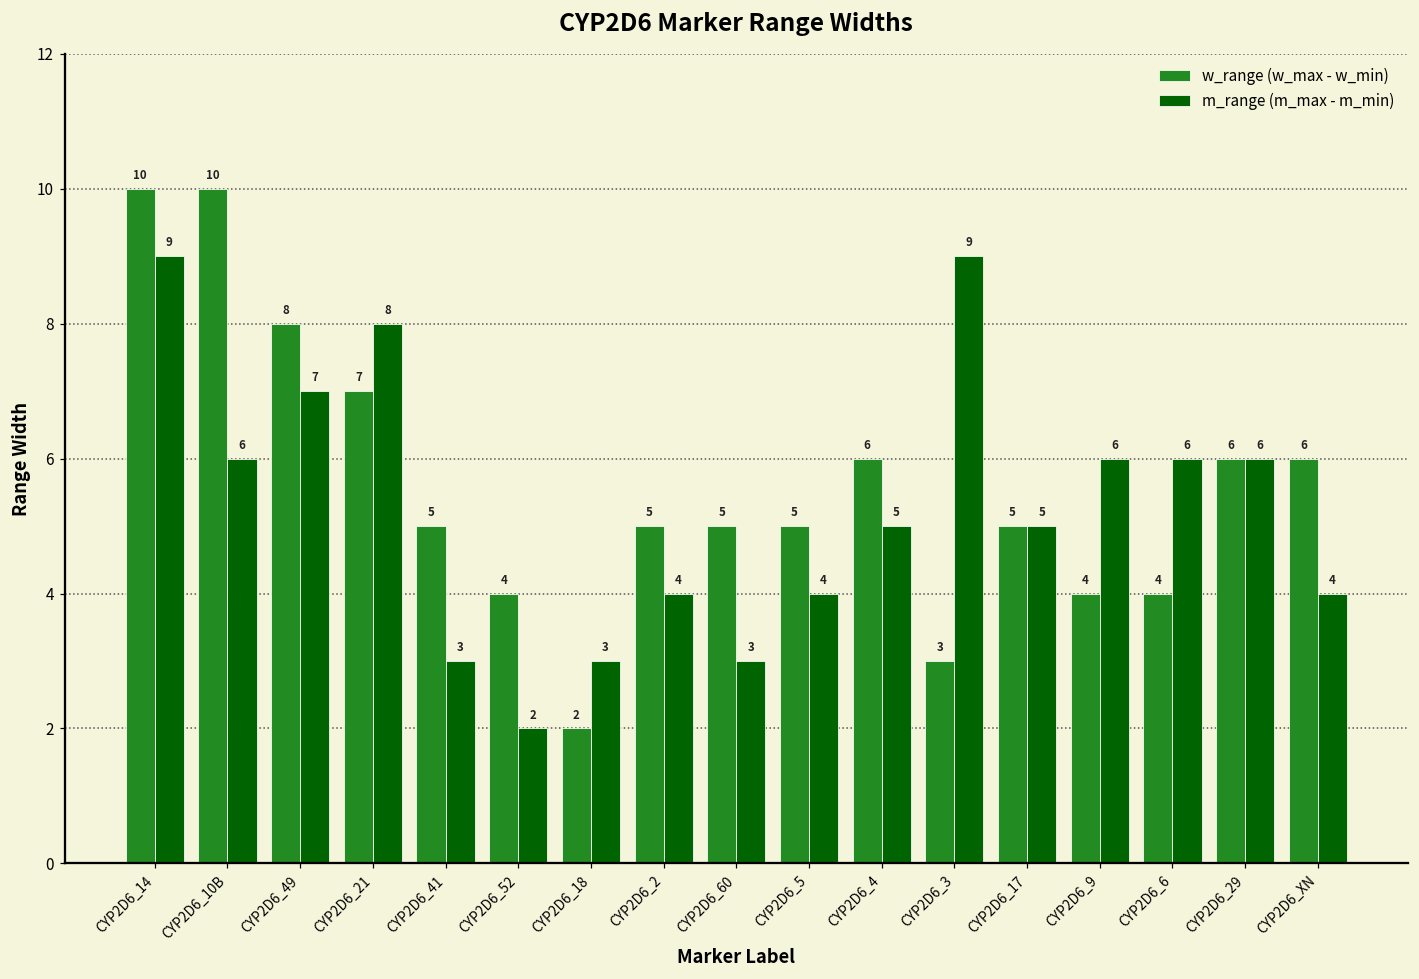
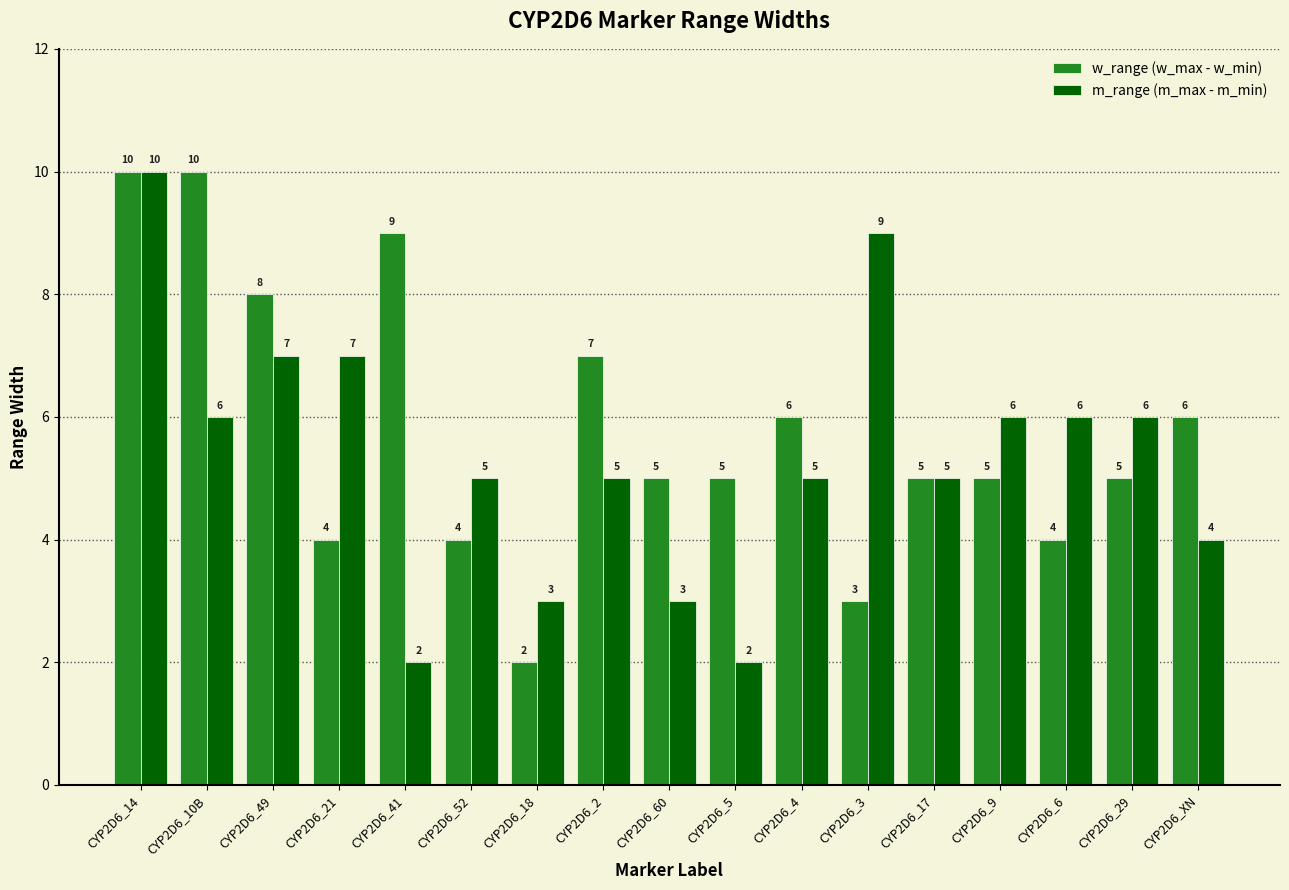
  {
    "w_range (w_max - w_min)": {
      "CYP2D6_14": 10,
      "CYP2D6_10B": 10,
      "CYP2D6_49": 8,
-     "CYP2D6_21": 7,
-     "CYP2D6_41": 5,
+     "CYP2D6_21": 4,
+     "CYP2D6_41": 9,
      "CYP2D6_52": 4,
      "CYP2D6_18": 2,
-     "CYP2D6_2": 5,
+     "CYP2D6_2": 7,
      "CYP2D6_60": 5,
      "CYP2D6_5": 5,
      "CYP2D6_4": 6,
      "CYP2D6_3": 3,
      "CYP2D6_17": 5,
-     "CYP2D6_9": 4,
+     "CYP2D6_9": 5,
      "CYP2D6_6": 4,
-     "CYP2D6_29": 6,
+     "CYP2D6_29": 5,
      "CYP2D6_XN": 6
    },
    "m_range (m_max - m_min)": {
-     "CYP2D6_14": 9,
+     "CYP2D6_14": 10,
      "CYP2D6_10B": 6,
      "CYP2D6_49": 7,
-     "CYP2D6_21": 8,
-     "CYP2D6_41": 3,
-     "CYP2D6_52": 2,
+     "CYP2D6_21": 7,
+     "CYP2D6_41": 2,
+     "CYP2D6_52": 5,
      "CYP2D6_18": 3,
-     "CYP2D6_2": 4,
+     "CYP2D6_2": 5,
      "CYP2D6_60": 3,
-     "CYP2D6_5": 4,
+     "CYP2D6_5": 2,
      "CYP2D6_4": 5,
      "CYP2D6_3": 9,
      "CYP2D6_17": 5,
      "CYP2D6_9": 6,
      "CYP2D6_6": 6,
      "CYP2D6_29": 6,
      "CYP2D6_XN": 4
    }
  }
